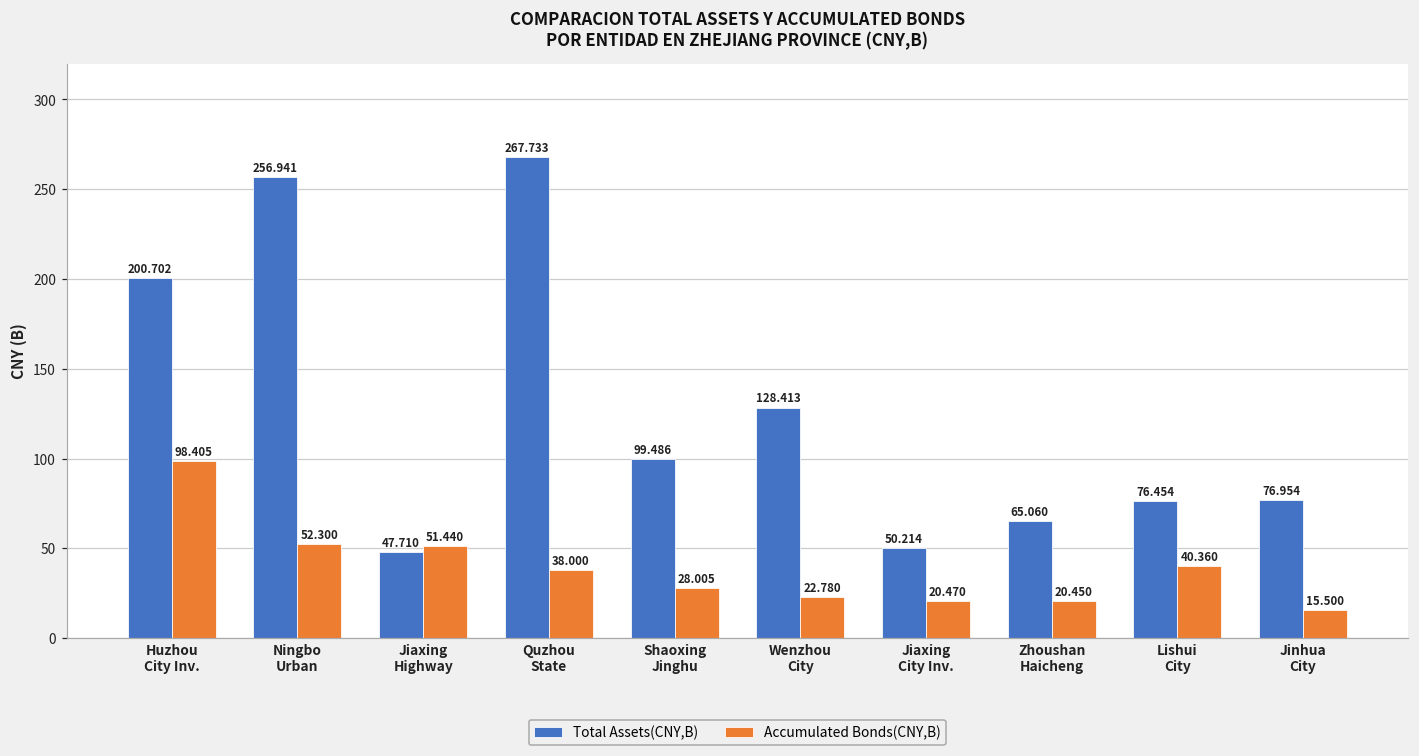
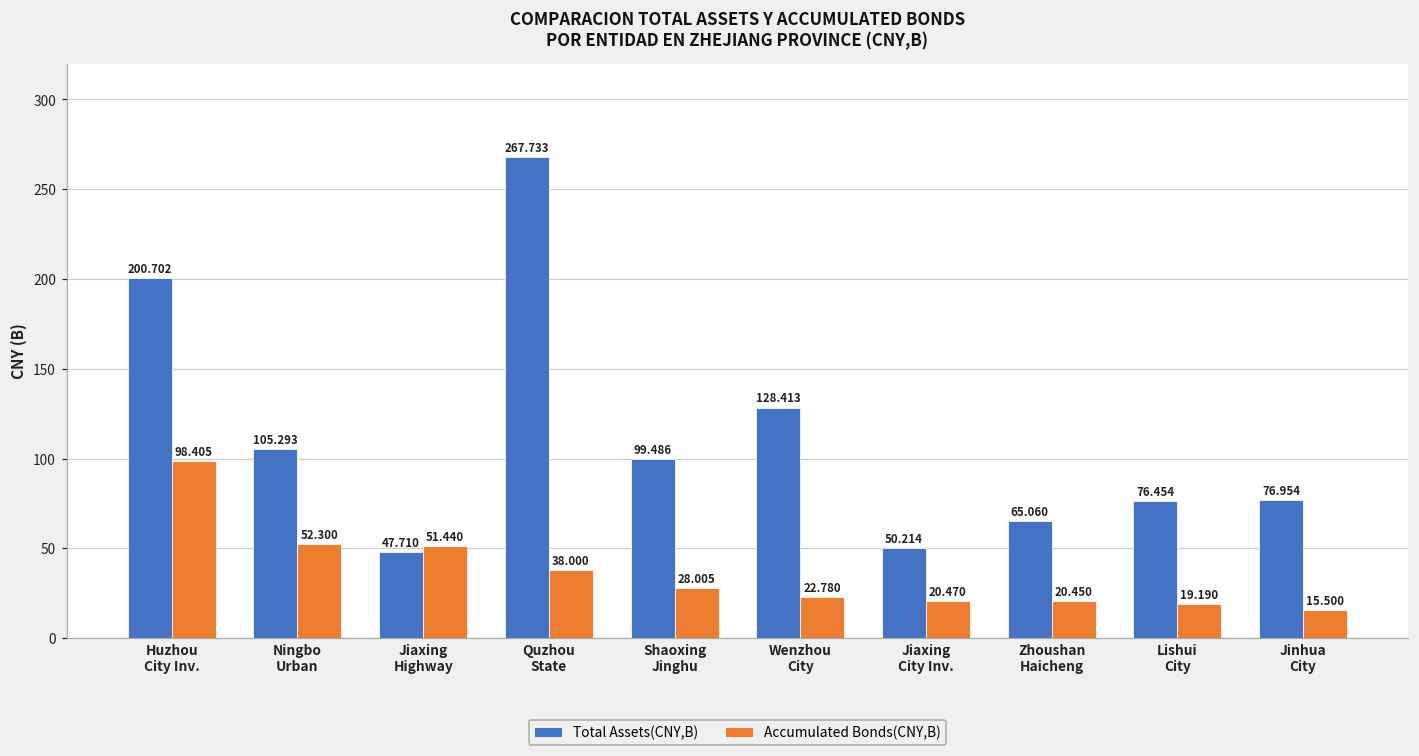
  {
    "Total Assets(CNY,B)": {
      "Huzhou City Inv.": 200.702,
-     "Ningbo Urban": 256.941,
+     "Ningbo Urban": 105.293,
      "Jiaxing Highway": 47.710,
      "Quzhou State": 267.733,
      "Shaoxing Jinghu": 99.486,
      "Wenzhou City": 128.413,
      "Jiaxing City Inv.": 50.214,
      "Zhoushan Haicheng": 65.060,
      "Lishui City": 76.454,
      "Jinhua City": 76.954
    },
    "Accumulated Bonds(CNY,B)": {
      "Huzhou City Inv.": 98.405,
      "Ningbo Urban": 52.300,
      "Jiaxing Highway": 51.440,
      "Quzhou State": 38.000,
      "Shaoxing Jinghu": 28.005,
      "Wenzhou City": 22.780,
      "Jiaxing City Inv.": 20.470,
      "Zhoushan Haicheng": 20.450,
-     "Lishui City": 40.360,
+     "Lishui City": 19.190,
      "Jinhua City": 15.500
    }
  }
